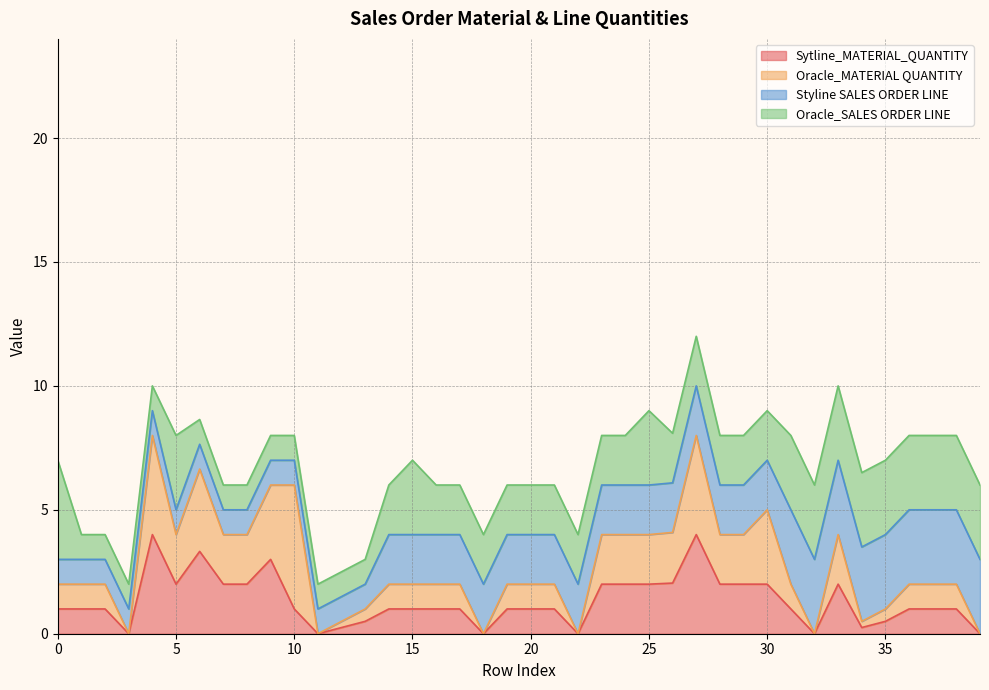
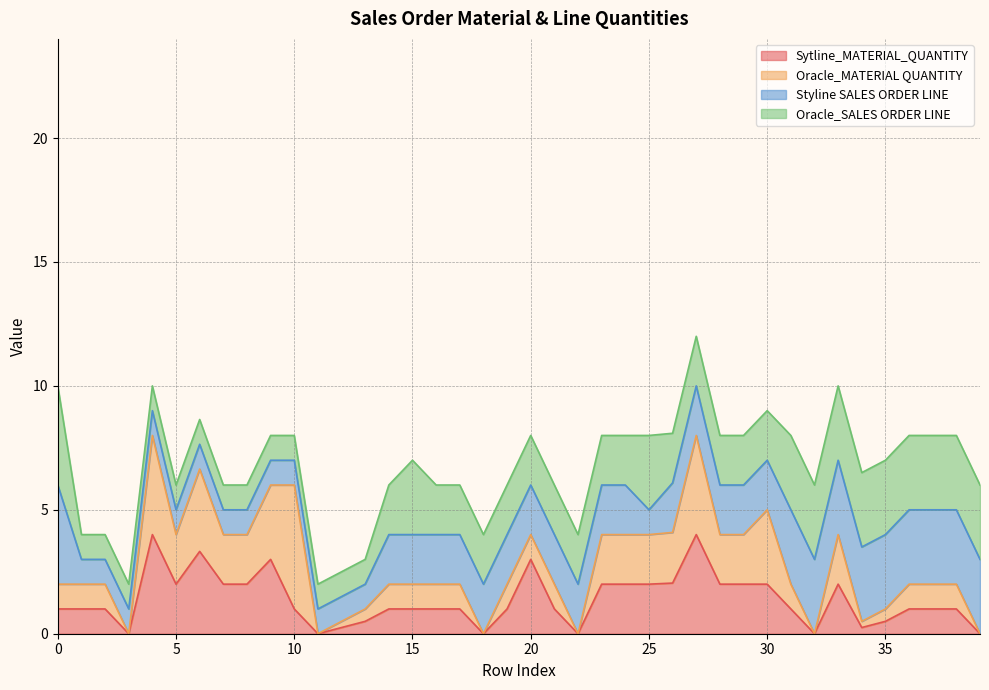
  {
    "Sytline_MATERIAL_QUANTITY": {
      "0": 1,
      "5": 2,
      "10": 1,
      "15": 1,
-     "20": 1,
+     "20": 3,
      "25": 2,
      "30": 2,
      "35": 0.5
    },
    "Oracle_MATERIAL QUANTITY": {
      "0": 1,
      "5": 2,
      "10": 5,
      "15": 1,
      "20": 1,
      "25": 2,
      "30": 3,
      "35": 0.5
    },
    "Styline SALES ORDER LINE": {
-     "0": 1,
+     "0": 4,
      "5": 1,
      "10": 1,
      "15": 2,
      "20": 2,
-     "25": 2,
+     "25": 1,
      "30": 2,
      "35": 3
    },
    "Oracle_SALES ORDER LINE": {
      "0": 4,
-     "5": 3,
+     "5": 1,
      "10": 1,
      "15": 3,
      "20": 2,
      "25": 3,
      "30": 2,
      "35": 3
    }
  }
